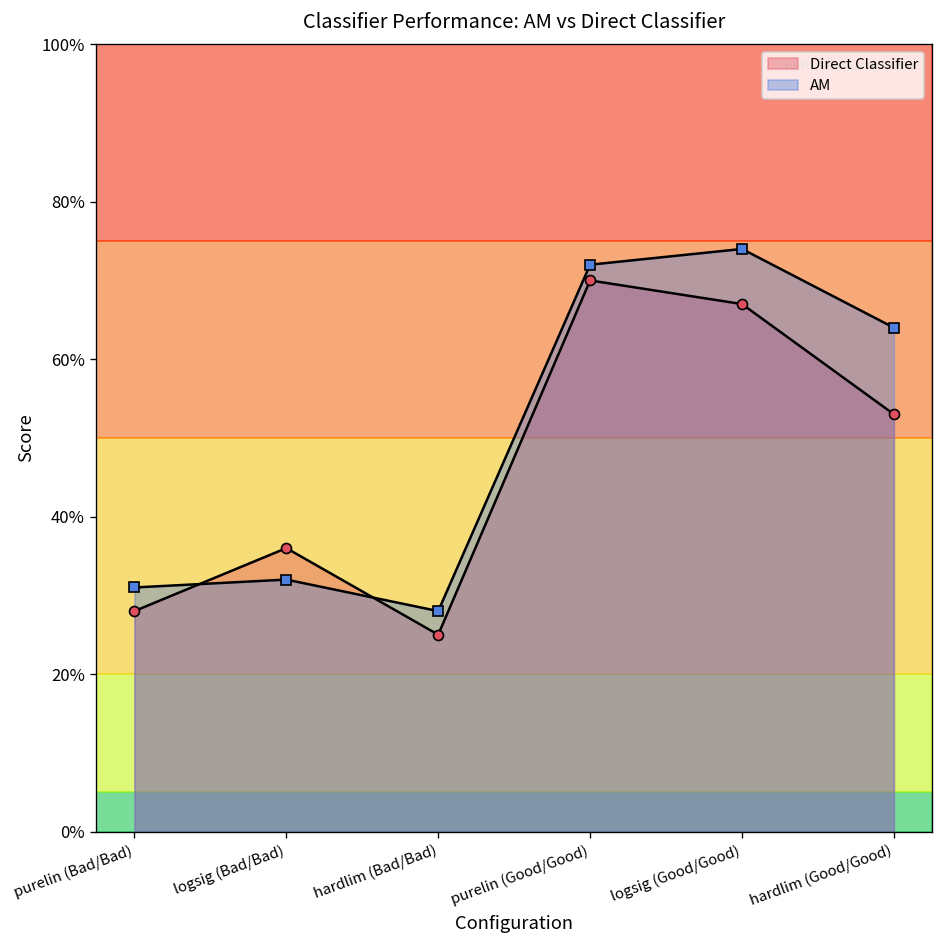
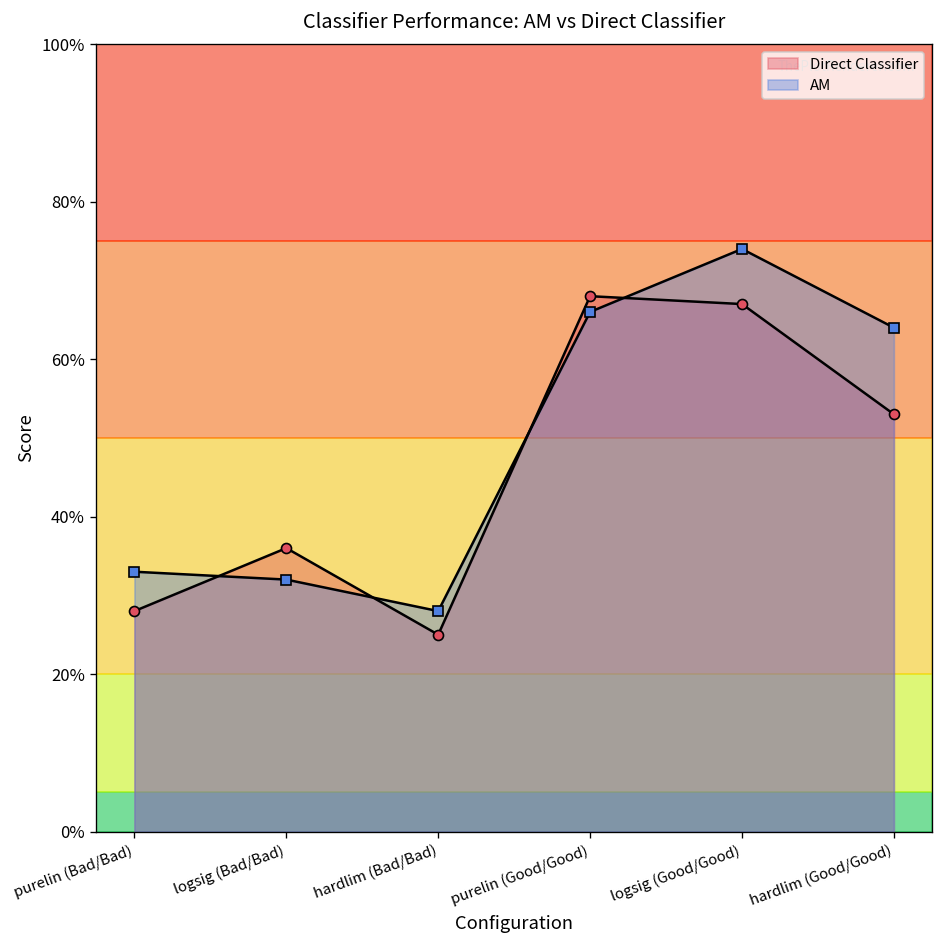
  {
    "Direct Classifier": {
      "purelin (Bad/Bad)": "28%",
      "logsig (Bad/Bad)": "36%",
      "hardlim (Bad/Bad)": "25%",
-     "purelin (Good/Good)": "70%",
+     "purelin (Good/Good)": "68%",
      "logsig (Good/Good)": "67%",
      "hardlim (Good/Good)": "53%"
    },
    "AM": {
-     "purelin (Bad/Bad)": "31%",
+     "purelin (Bad/Bad)": "33%",
      "logsig (Bad/Bad)": "32%",
      "hardlim (Bad/Bad)": "28%",
-     "purelin (Good/Good)": "72%",
+     "purelin (Good/Good)": "66%",
      "logsig (Good/Good)": "74%",
      "hardlim (Good/Good)": "64%"
    }
  }
